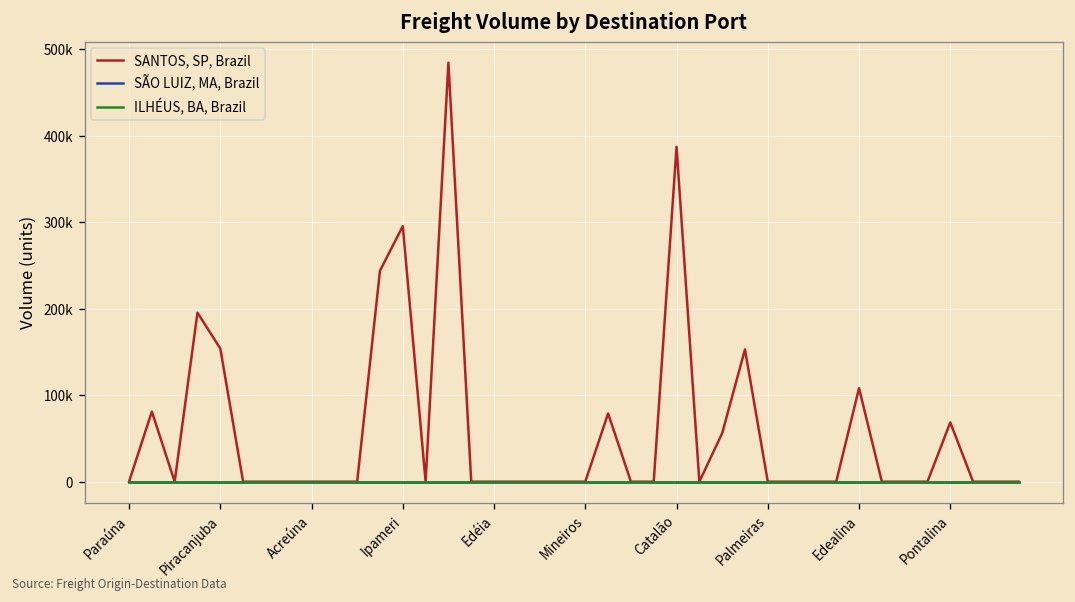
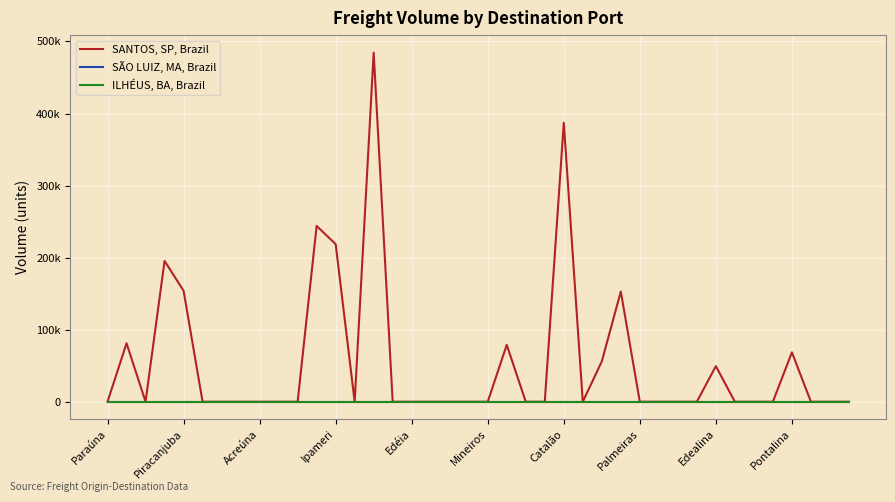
  {
    "SANTOS, SP, Brazil": {
      "Piracanjuba": 150000,
-     "Ipameri": 300000,
+     "Ipameri": 220000,
      "Catalão": 390000,
-     "Edealina": 110000,
+     "Edealina": 50000,
      "Pontalina": 70000
    },
    "ILHÉUS, BA, Brazil": {
      "Piracanjuba": 0,
      "Ipameri": 0,
      "Catalão": 0,
      "Edealina": 0,
      "Pontalina": 0
    }
  }
